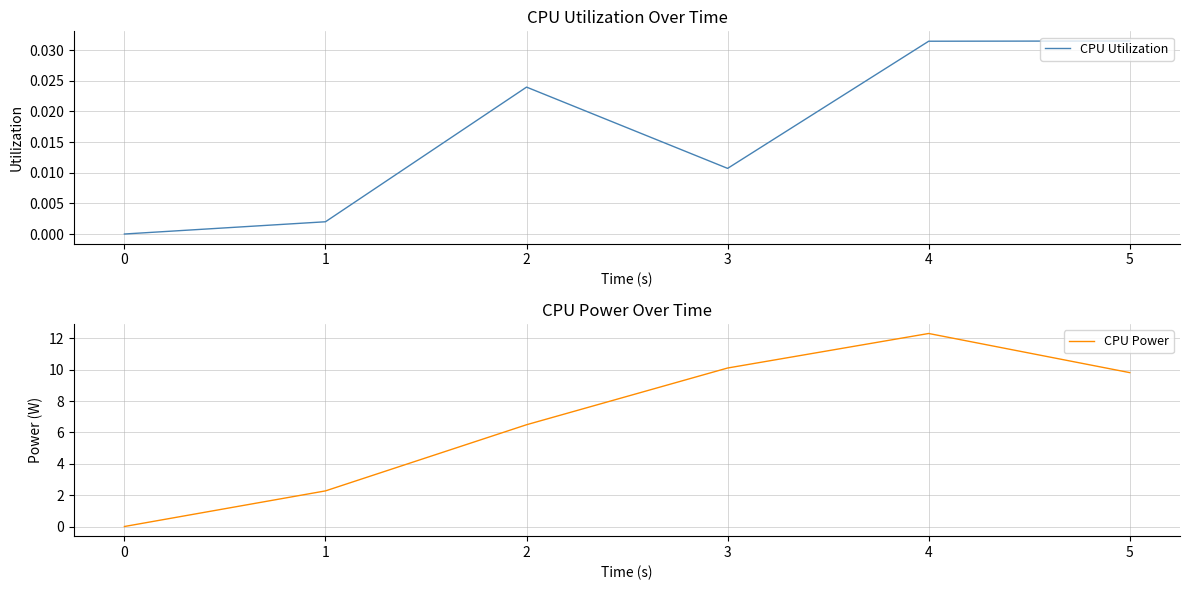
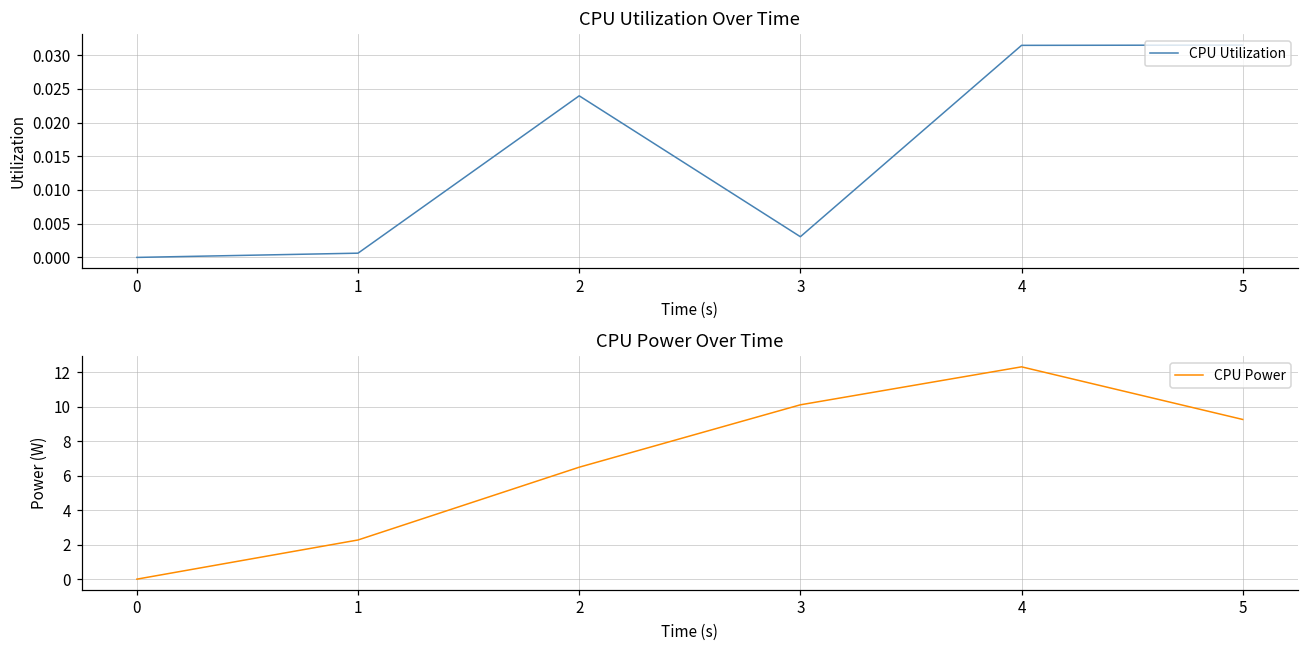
  {
    "CPU Utilization Over Time": {
      "0": 0.000,
-     "1": 0.002,
+     "1": 0.001,
      "2": 0.024,
-     "3": 0.011,
+     "3": 0.003,
      "4": 0.031
    },
    "CPU Power Over Time": {
      "0": 0.0,
      "1": 2.3,
      "2": 6.5,
      "3": 10.1,
      "4": 12.3,
-     "5": 9.8
+     "5": 9.3
    }
  }
